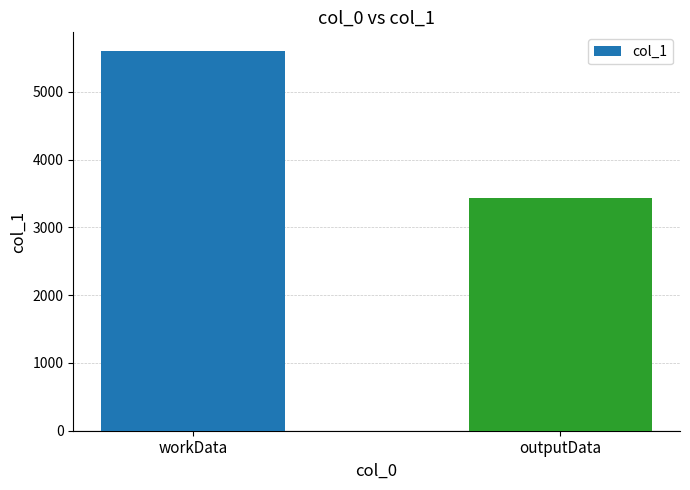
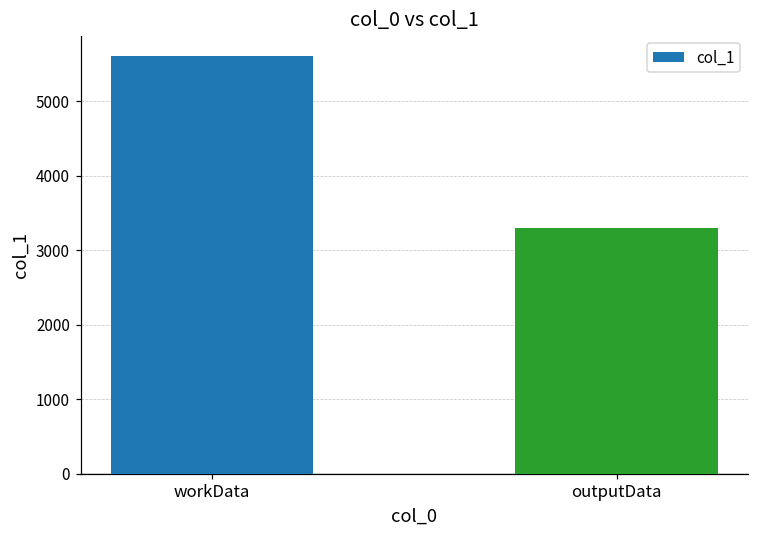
  {
    "workData": 5600,
-   "outputData": 3400
+   "outputData": 3300
  }
